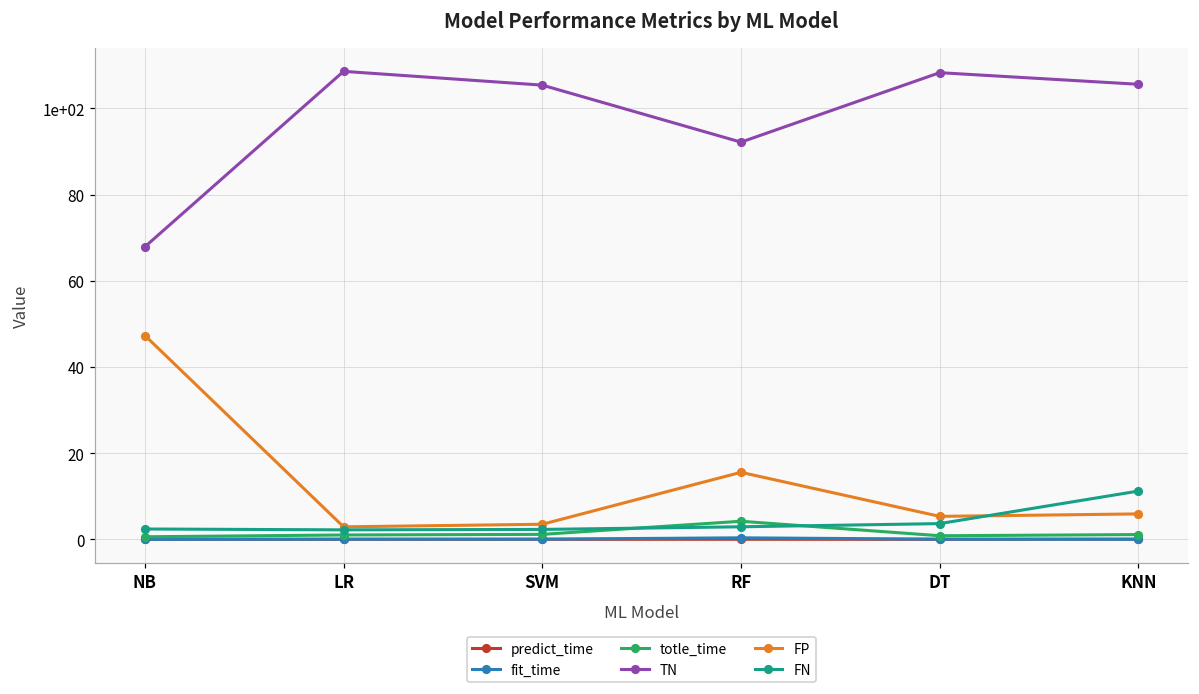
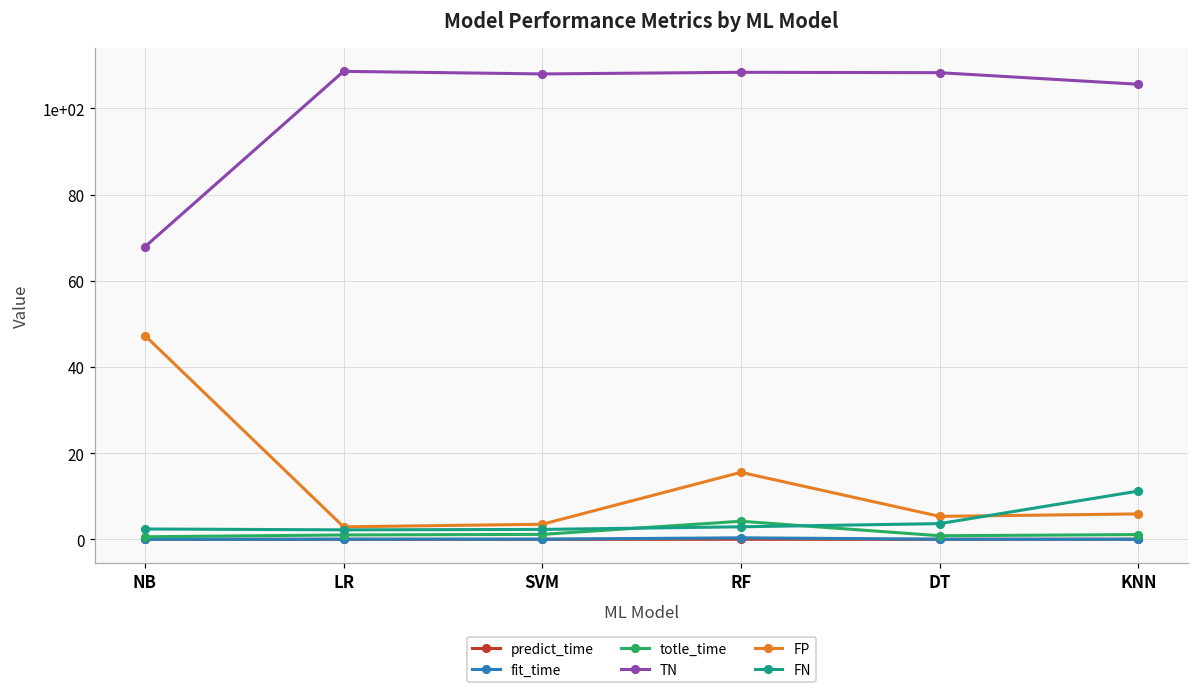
  {
    "TN": {
      "NB": 68,
      "LR": 109,
-     "SVM": 105,
-     "RF": 92,
+     "SVM": 108,
+     "RF": 108,
      "DT": 108,
      "KNN": 106
    },
    "FP": {
      "NB": 47,
      "LR": 3,
      "SVM": 4,
      "RF": 16,
      "DT": 5,
      "KNN": 6
    }
  }
